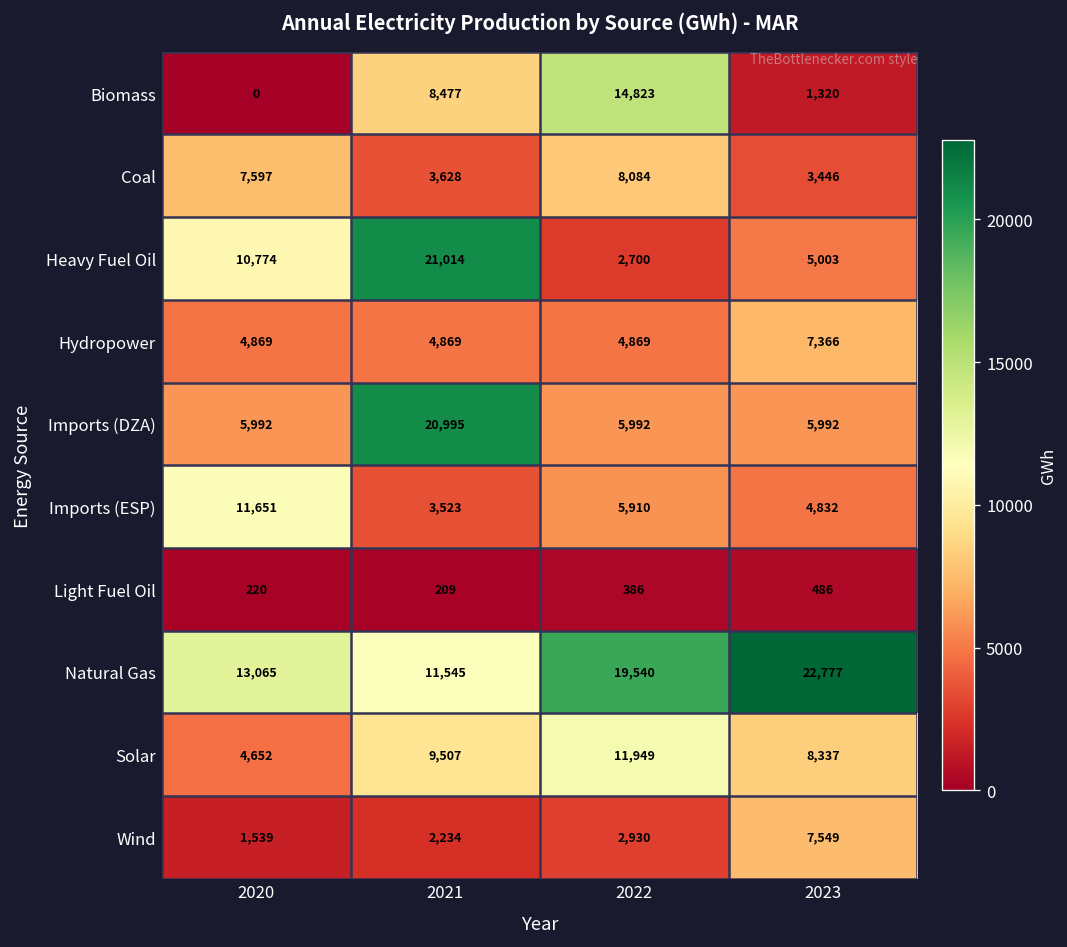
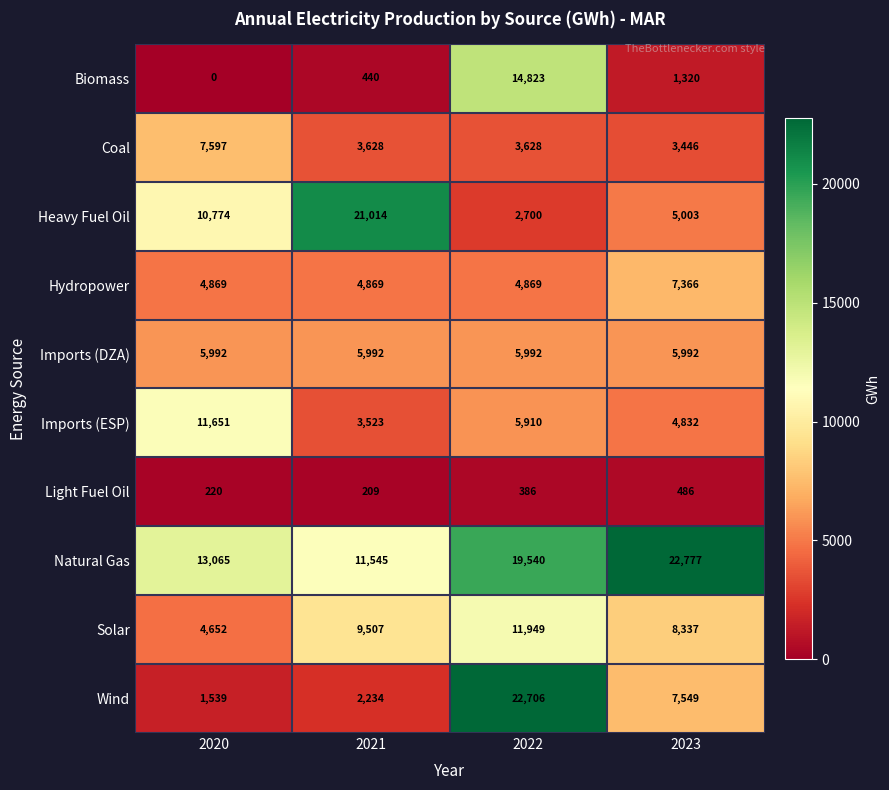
  {
    "Biomass": {
      "2020": "0",
-     "2021": "8,477",
+     "2021": "440",
      "2022": "14,823"
    },
    "Coal": {
      "2020": "7,597",
      "2021": "3,628",
-     "2022": "8,084",
+     "2022": "3,628",
      "2023": "3,446"
    },
    "Heavy Fuel Oil": {
      "2020": "10,774",
      "2021": "21,014",
      "2022": "2,700",
      "2023": "5,003"
    },
    "Hydropower": {
      "2020": "4,869",
      "2021": "4,869",
      "2022": "4,869",
      "2023": "7,366"
    },
    "Imports (DZA)": {
      "2020": "5,992",
-     "2021": "20,995",
+     "2021": "5,992",
      "2022": "5,992",
      "2023": "5,992"
    },
    "Imports (ESP)": {
      "2020": "11,651",
      "2021": "3,523",
      "2022": "5,910",
      "2023": "4,832"
    },
    "Light Fuel Oil": {
      "2020": "220",
      "2021": "209",
      "2022": "386",
      "2023": "486"
    },
    "Natural Gas": {
      "2020": "13,065",
      "2021": "11,545",
      "2022": "19,540",
      "2023": "22,777"
    },
    "Solar": {
      "2020": "4,652",
      "2021": "9,507",
      "2022": "11,949",
      "2023": "8,337"
    },
    "Wind": {
      "2020": "1,539",
      "2021": "2,234",
-     "2022": "2,930",
+     "2022": "22,706",
      "2023": "7,549"
    }
  }
